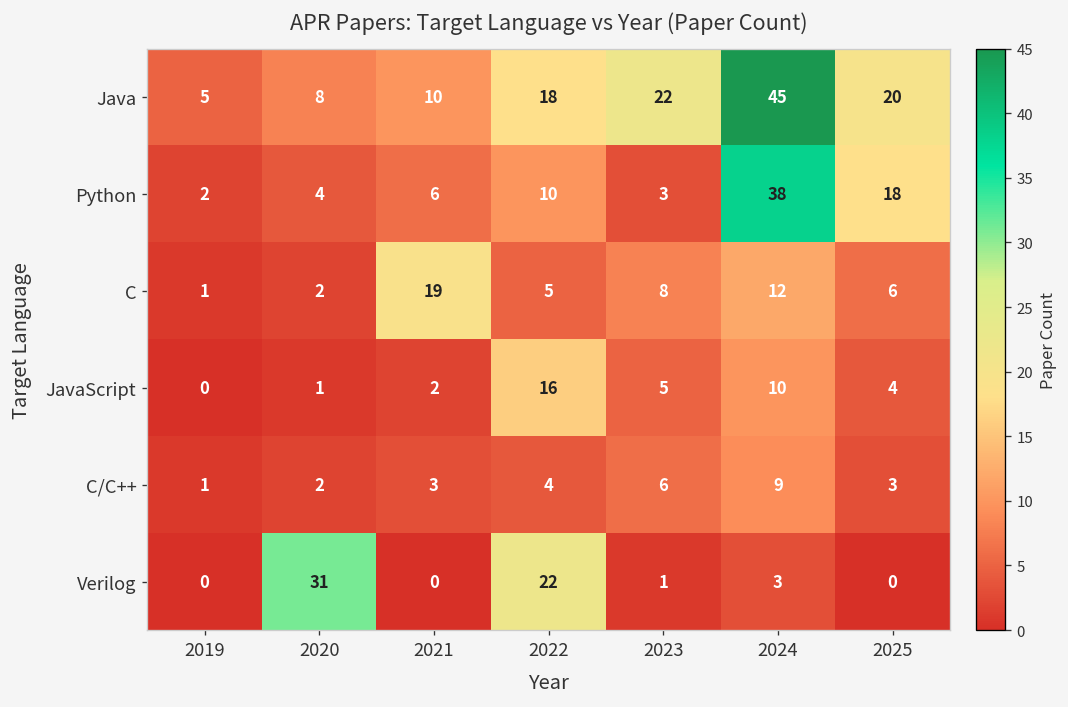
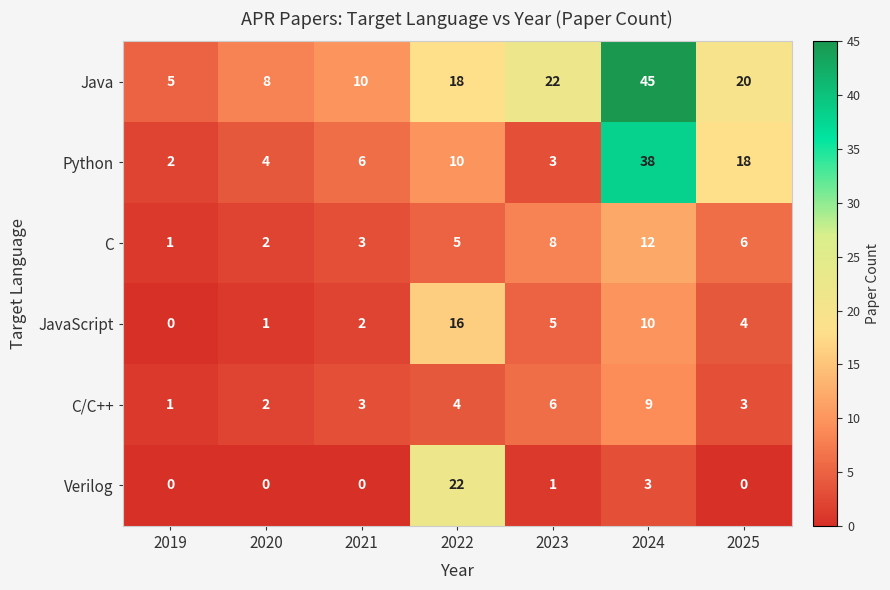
  {
    "Java": {
      "2019": 5,
      "2020": 8,
      "2021": 10,
      "2022": 18,
      "2023": 22,
      "2024": 45,
      "2025": 20
    },
    "Python": {
      "2019": 2,
      "2020": 4,
      "2021": 6,
      "2022": 10,
      "2023": 3,
      "2024": 38,
      "2025": 18
    },
    "C": {
      "2019": 1,
      "2020": 2,
-     "2021": 19,
+     "2021": 3,
      "2022": 5,
      "2023": 8,
      "2024": 12,
      "2025": 6
    },
    "JavaScript": {
      "2019": 0,
      "2020": 1,
      "2021": 2,
      "2022": 16,
      "2023": 5,
      "2024": 10,
      "2025": 4
    },
    "C/C++": {
      "2019": 1,
      "2020": 2,
      "2021": 3,
      "2022": 4,
      "2023": 6,
      "2024": 9,
      "2025": 3
    },
    "Verilog": {
      "2019": 0,
-     "2020": 31,
+     "2020": 0,
      "2021": 0,
      "2022": 22,
      "2023": 1,
      "2024": 3,
      "2025": 0
    }
  }
